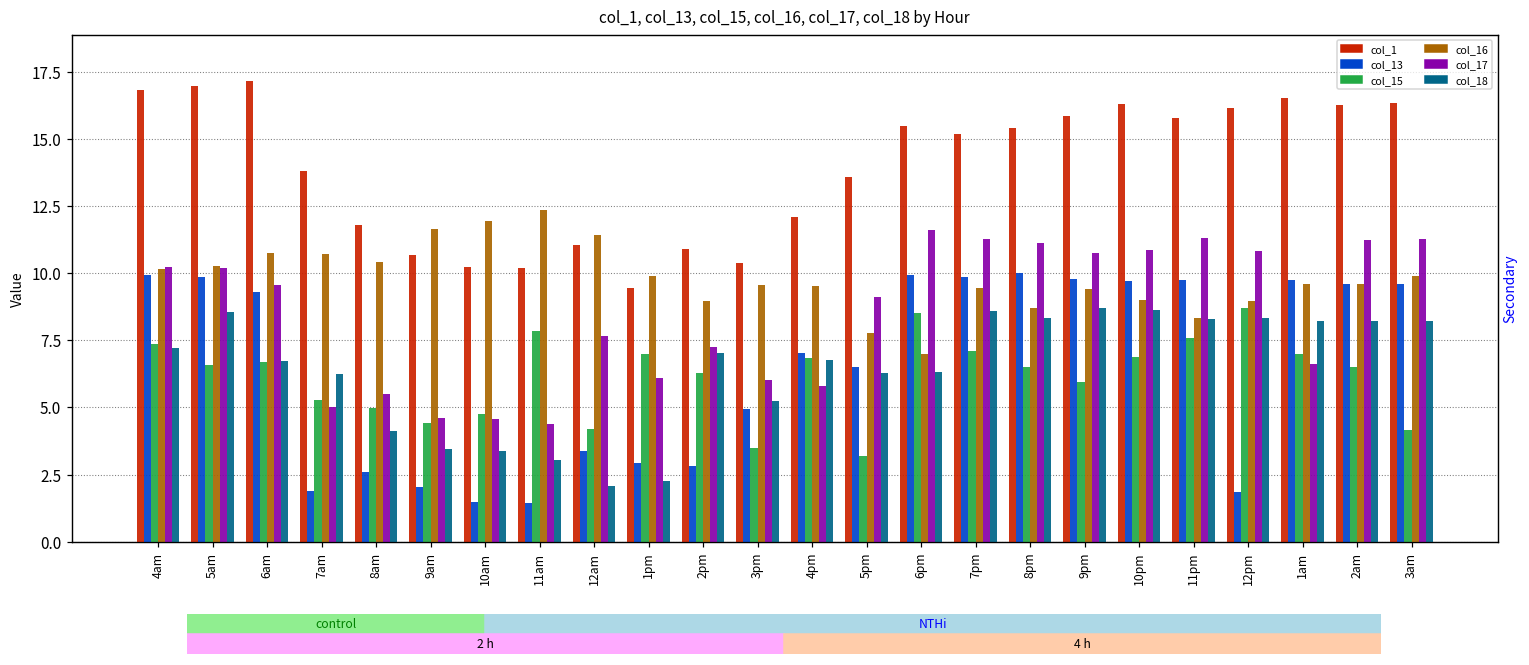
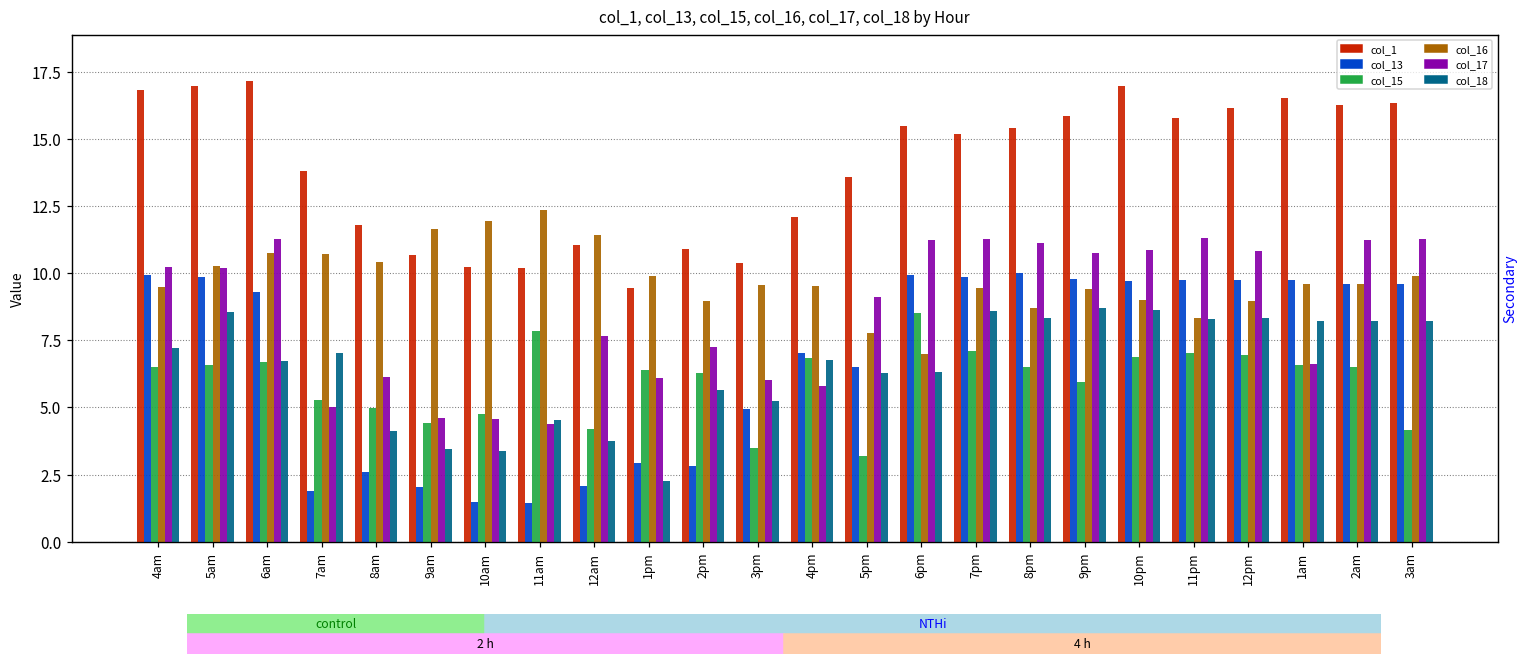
  {
    "col_1": {
      "4am": 16.8,
      "5am": 17.0,
      "6am": 17.2,
      "7am": 13.8,
      "8am": 11.8,
      "9am": 10.7,
      "10am": 10.2,
      "11am": 10.2,
      "12am": 11.1,
      "1pm": 9.5,
      "2pm": 10.9,
      "3pm": 10.4,
      "4pm": 12.1,
      "5pm": 13.6,
      "6pm": 15.5,
      "7pm": 15.2,
      "8pm": 15.4,
      "9pm": 15.9,
-     "10pm": 16.3,
+     "10pm": 17.0,
      "11pm": 15.8,
      "12pm": 16.2,
      "1am": 16.5,
      "2am": 16.3,
      "3am": 16.4
    },
    "col_13": {
      "4am": 9.9,
      "5am": 9.9,
      "6am": 9.3,
      "7am": 1.9,
      "8am": 2.6,
      "9am": 2.0,
      "10am": 1.5,
      "11am": 1.4,
-     "12am": 3.4,
+     "12am": 2.1,
      "1pm": 2.9,
      "2pm": 2.8,
      "3pm": 4.9,
      "4pm": 7.0,
      "5pm": 6.5,
      "6pm": 9.9,
      "7pm": 9.9,
      "8pm": 10.0,
      "9pm": 9.8,
      "10pm": 9.7,
      "11pm": 9.7,
-     "12pm": 1.8,
+     "12pm": 9.7,
      "1am": 9.7,
      "2am": 9.6,
      "3am": 9.6
    },
    "col_15": {
-     "4am": 7.3,
+     "4am": 6.5,
      "5am": 6.6,
      "6am": 6.7,
      "7am": 5.3,
      "8am": 5.0,
      "9am": 4.4,
      "10am": 4.8,
      "11am": 7.8,
      "12am": 4.2,
-     "1pm": 7.0,
+     "1pm": 6.4,
      "2pm": 6.3,
      "3pm": 3.5,
      "4pm": 6.8,
      "5pm": 3.2,
      "6pm": 8.5,
      "7pm": 7.1,
      "8pm": 6.5,
      "9pm": 6.0,
      "10pm": 6.9,
-     "11pm": 7.6,
-     "12pm": 8.7,
-     "1am": 7.0,
+     "11pm": 7.0,
+     "12pm": 6.9,
+     "1am": 6.6,
      "2am": 6.5,
      "3am": 4.2
    },
    "col_16": {
-     "4am": 10.2,
+     "4am": 9.5,
      "5am": 10.3,
      "6am": 10.8,
      "7am": 10.7,
      "8am": 10.4,
      "9am": 11.7,
      "10am": 12.0,
      "11am": 12.4,
      "12am": 11.4,
      "1pm": 9.9,
      "2pm": 9.0,
      "3pm": 9.6,
      "4pm": 9.5,
      "5pm": 7.8,
      "6pm": 7.0,
      "7pm": 9.4,
      "8pm": 8.7,
      "9pm": 9.4,
      "10pm": 9.0,
      "11pm": 8.3,
      "12pm": 9.0,
      "1am": 9.6,
      "2am": 9.6,
      "3am": 9.9
    },
    "col_17": {
      "4am": 10.2,
      "5am": 10.2,
-     "6am": 9.6,
+     "6am": 11.3,
      "7am": 5.0,
-     "8am": 5.5,
+     "8am": 6.2,
      "9am": 4.6,
      "10am": 4.6,
      "11am": 4.4,
      "12am": 7.6,
      "1pm": 6.1,
      "2pm": 7.3,
      "3pm": 6.0,
      "4pm": 5.8,
      "5pm": 9.1,
-     "6pm": 11.6,
+     "6pm": 11.2,
      "7pm": 11.3,
      "8pm": 11.1,
      "9pm": 10.8,
      "10pm": 10.9,
      "11pm": 11.3,
      "12pm": 10.8,
      "1am": 6.6,
      "2am": 11.3,
      "3am": 11.3
    },
    "col_18": {
      "4am": 7.2,
      "5am": 8.6,
      "6am": 6.7,
-     "7am": 6.2,
+     "7am": 7.0,
      "8am": 4.1,
      "9am": 3.4,
      "10am": 3.4,
-     "11am": 3.0,
-     "12am": 2.1,
+     "11am": 4.5,
+     "12am": 3.7,
      "1pm": 2.2,
-     "2pm": 7.0,
+     "2pm": 5.6,
      "3pm": 5.3,
      "4pm": 6.8,
      "5pm": 6.3,
      "6pm": 6.3,
      "7pm": 8.6,
      "8pm": 8.3,
      "9pm": 8.7,
      "10pm": 8.6,
      "11pm": 8.3,
      "12pm": 8.3,
      "1am": 8.2,
      "2am": 8.2,
      "3am": 8.2
    }
  }
